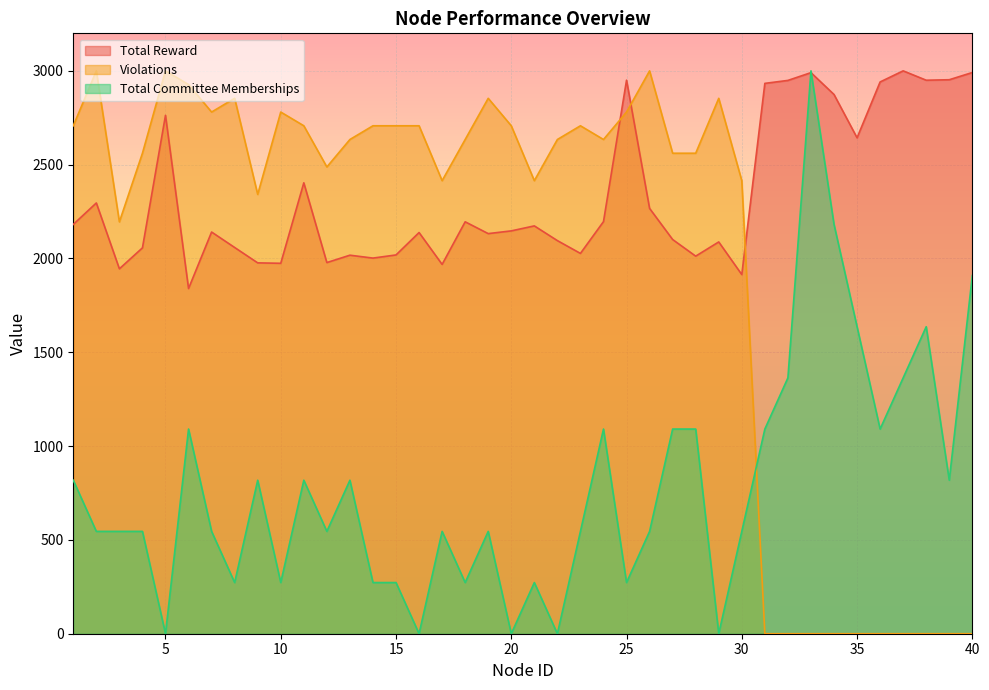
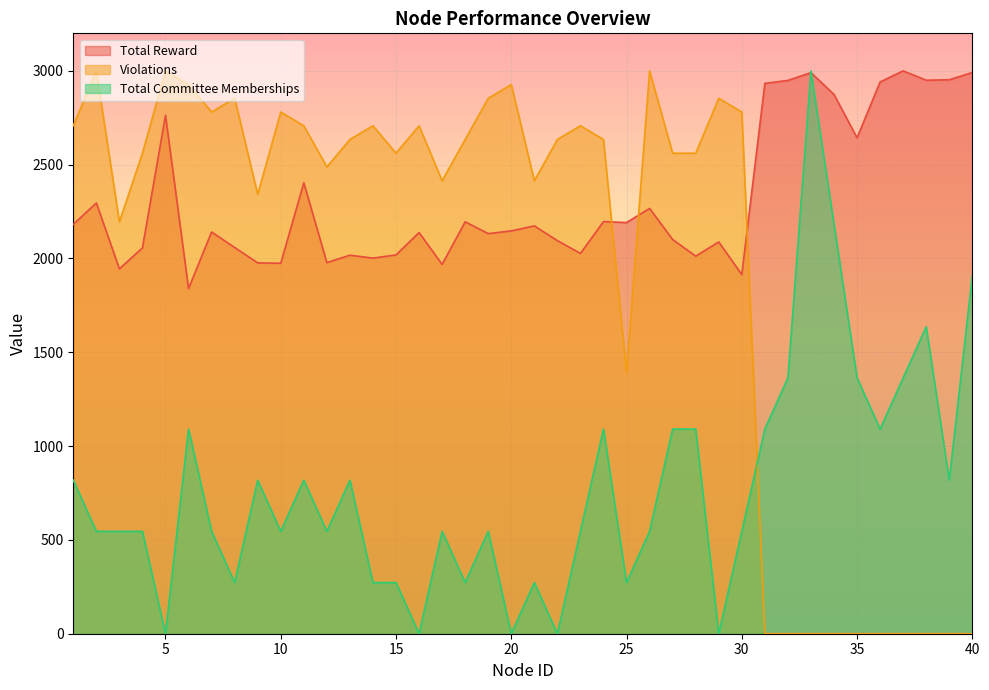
  {
    "Total Reward": {
      "5": 2760,
      "10": 1970,
      "15": 2020,
      "20": 2150,
-     "25": 2950,
+     "25": 2190,
      "30": 1910,
      "35": 2640,
      "40": 2990
    },
    "Violations": {
      "10": 2780,
-     "15": 2710,
-     "20": 2710,
-     "25": 2780,
-     "30": 2410,
+     "15": 2560,
+     "20": 2930,
+     "25": 1390,
+     "30": 2780,
      "35": 0,
      "40": 0
    },
    "Total Committee Memberships": {
      "5": 0,
-     "10": 270,
+     "10": 550,
      "15": 270,
      "20": 0,
      "25": 270,
      "30": 550,
-     "35": 1640,
+     "35": 1360,
      "40": 1910
    }
  }
